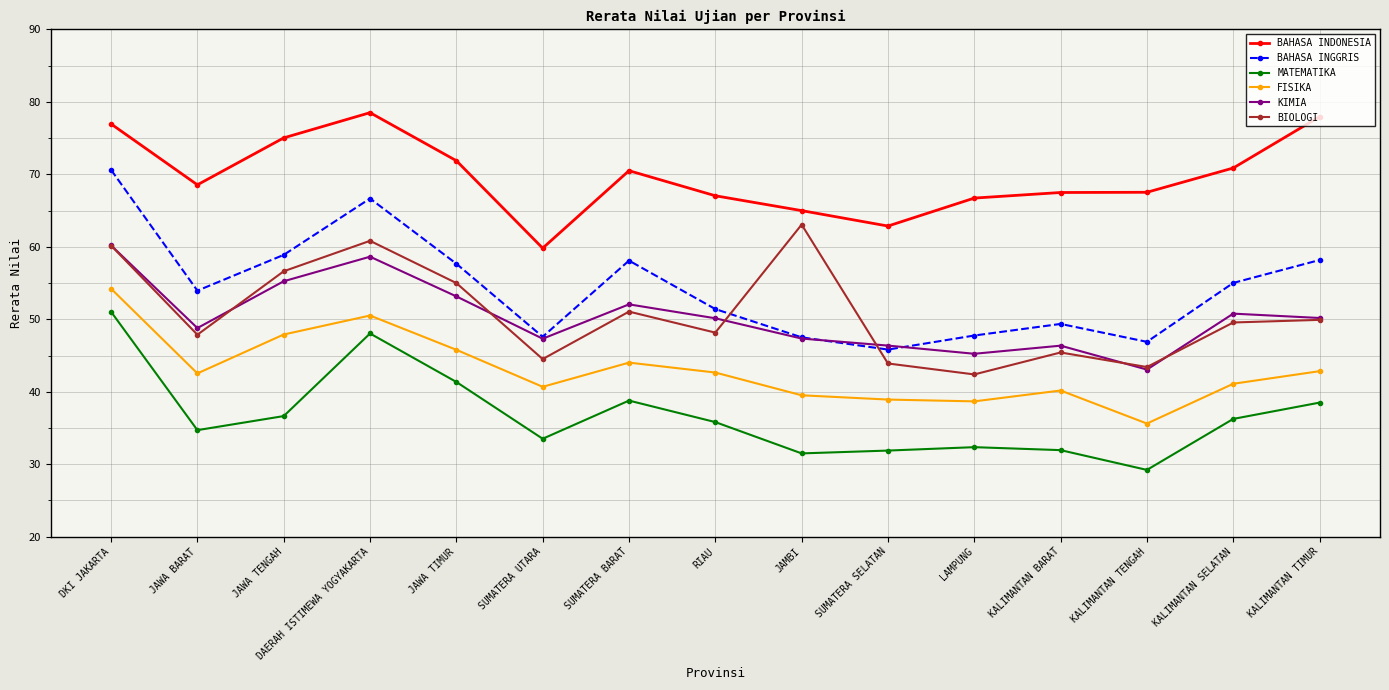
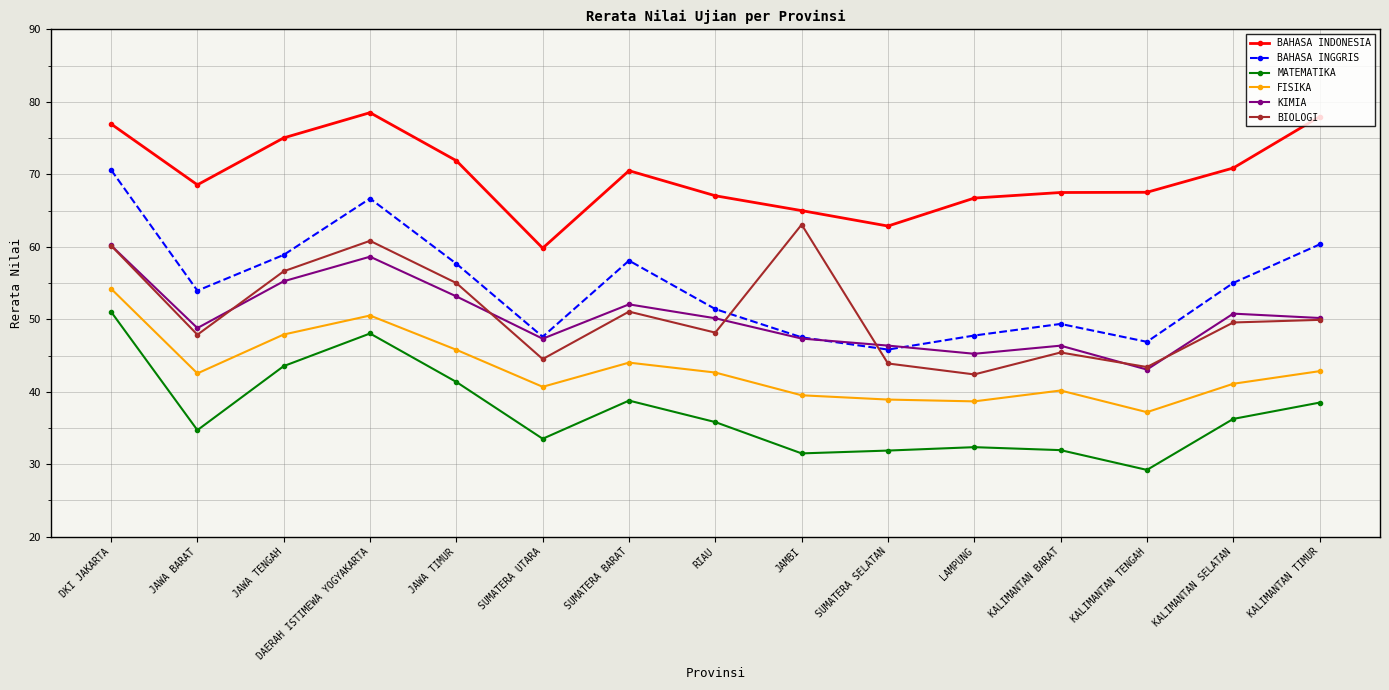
  {
    "BAHASA INDONESIA": {
      "DKI JAKARTA": 77,
      "JAWA BARAT": 69,
      "JAWA TENGAH": 75,
      "DAERAH ISTIMEWA YOGYAKARTA": 79,
      "JAWA TIMUR": 72,
      "SUMATERA UTARA": 60,
      "SUMATERA BARAT": 71,
      "RIAU": 67,
      "JAMBI": 65,
      "SUMATERA SELATAN": 63,
      "LAMPUNG": 67,
      "KALIMANTAN BARAT": 68,
      "KALIMANTAN TENGAH": 68,
      "KALIMANTAN SELATAN": 71
    },
    "BAHASA INGGRIS": {
      "DKI JAKARTA": 71,
      "JAWA BARAT": 54,
      "JAWA TENGAH": 59,
      "DAERAH ISTIMEWA YOGYAKARTA": 67,
      "JAWA TIMUR": 58,
      "SUMATERA BARAT": 58,
      "RIAU": 51,
      "SUMATERA SELATAN": 46,
      "LAMPUNG": 48,
      "KALIMANTAN BARAT": 49,
      "KALIMANTAN TENGAH": 47,
      "KALIMANTAN SELATAN": 55,
-     "KALIMANTAN TIMUR": 58
+     "KALIMANTAN TIMUR": 60
    },
    "MATEMATIKA": {
      "DKI JAKARTA": 51,
      "JAWA BARAT": 35,
-     "JAWA TENGAH": 37,
+     "JAWA TENGAH": 44,
      "DAERAH ISTIMEWA YOGYAKARTA": 48,
      "JAWA TIMUR": 41,
      "SUMATERA UTARA": 34,
      "SUMATERA BARAT": 39,
      "RIAU": 36,
      "JAMBI": 31,
      "SUMATERA SELATAN": 32,
      "LAMPUNG": 32,
      "KALIMANTAN BARAT": 32,
      "KALIMANTAN TENGAH": 29,
      "KALIMANTAN SELATAN": 36,
      "KALIMANTAN TIMUR": 39
    },
    "FISIKA": {
      "DKI JAKARTA": 54,
      "JAWA BARAT": 43,
      "JAWA TENGAH": 48,
      "DAERAH ISTIMEWA YOGYAKARTA": 51,
      "JAWA TIMUR": 46,
      "SUMATERA UTARA": 41,
      "SUMATERA BARAT": 44,
      "RIAU": 43,
      "JAMBI": 40,
      "SUMATERA SELATAN": 39,
      "LAMPUNG": 39,
      "KALIMANTAN BARAT": 40,
-     "KALIMANTAN TENGAH": 36,
+     "KALIMANTAN TENGAH": 37,
      "KALIMANTAN SELATAN": 41,
      "KALIMANTAN TIMUR": 43
    },
    "KIMIA": {
      "JAWA BARAT": 49,
      "JAWA TENGAH": 55,
      "DAERAH ISTIMEWA YOGYAKARTA": 59,
      "JAWA TIMUR": 53,
      "SUMATERA BARAT": 52,
      "RIAU": 50,
      "SUMATERA SELATAN": 46,
      "LAMPUNG": 45,
      "KALIMANTAN BARAT": 46,
      "KALIMANTAN TENGAH": 43,
      "KALIMANTAN SELATAN": 51
    },
    "BIOLOGI": {
      "JAWA BARAT": 48,
      "JAWA TENGAH": 57,
      "DAERAH ISTIMEWA YOGYAKARTA": 61,
      "JAWA TIMUR": 55,
      "SUMATERA UTARA": 45,
      "SUMATERA BARAT": 51,
      "RIAU": 48,
      "JAMBI": 63,
      "SUMATERA SELATAN": 44,
      "LAMPUNG": 42,
      "KALIMANTAN BARAT": 45,
      "KALIMANTAN TENGAH": 43,
      "KALIMANTAN SELATAN": 50
    }
  }
